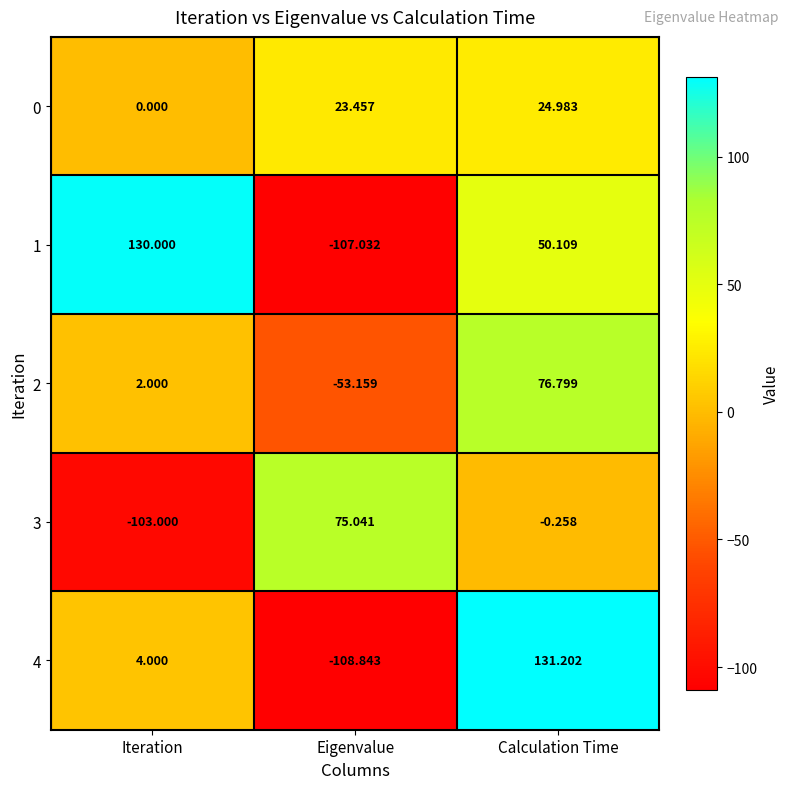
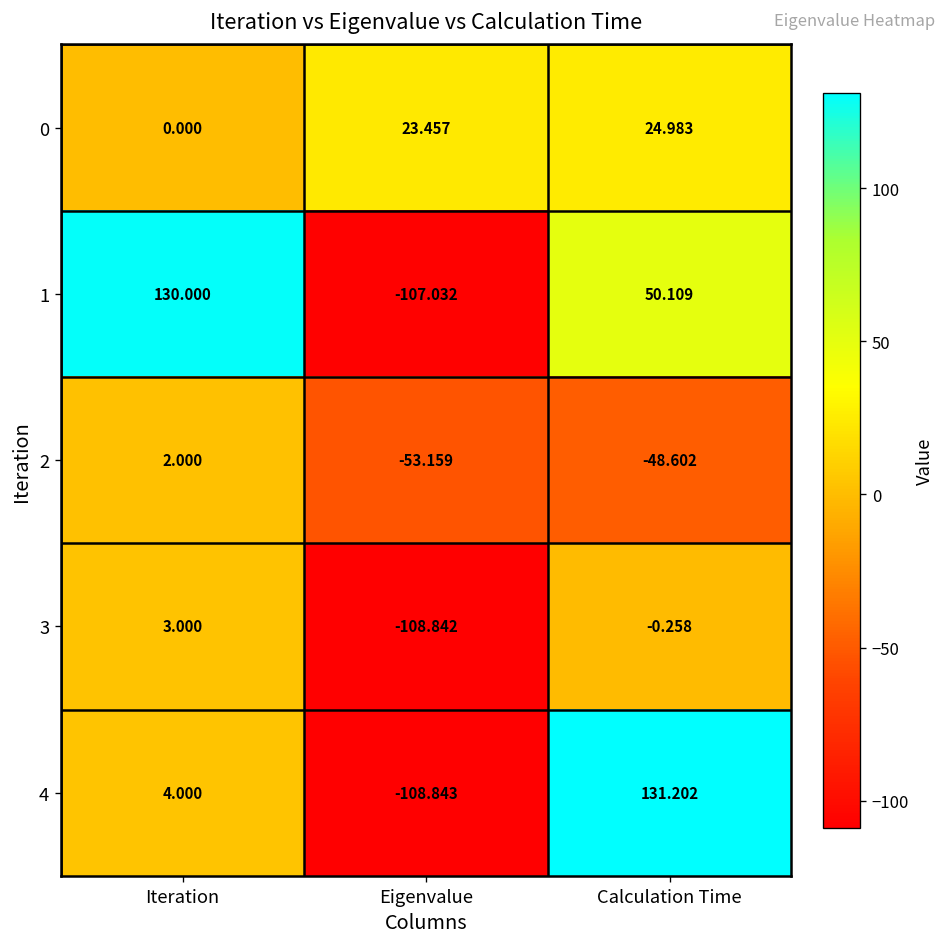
  {
    "0": {
      "Iteration": 0.000,
      "Eigenvalue": 23.457,
      "Calculation Time": 24.983
    },
    "1": {
      "Iteration": 130.000,
      "Eigenvalue": -107.032,
      "Calculation Time": 50.109
    },
    "2": {
      "Iteration": 2.000,
      "Eigenvalue": -53.159,
-     "Calculation Time": 76.799
+     "Calculation Time": -48.602
    },
    "3": {
-     "Iteration": -103.000,
-     "Eigenvalue": 75.041,
+     "Iteration": 3.000,
+     "Eigenvalue": -108.842,
      "Calculation Time": -0.258
    },
    "4": {
      "Iteration": 4.000,
      "Eigenvalue": -108.843,
      "Calculation Time": 131.202
    }
  }
